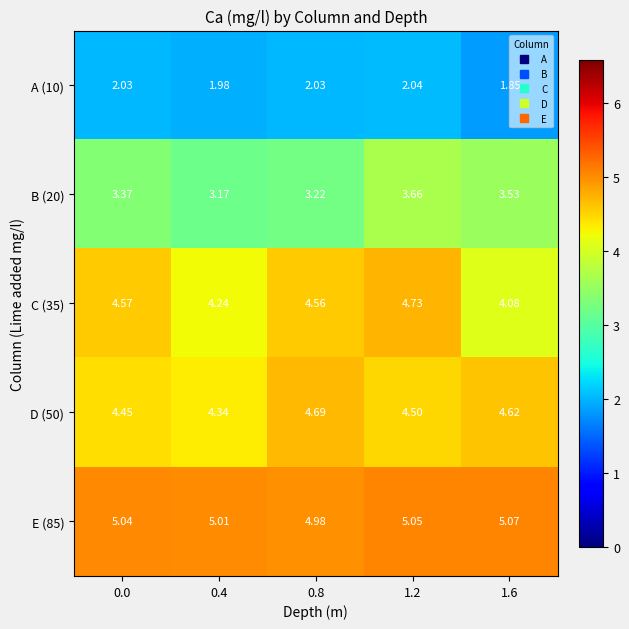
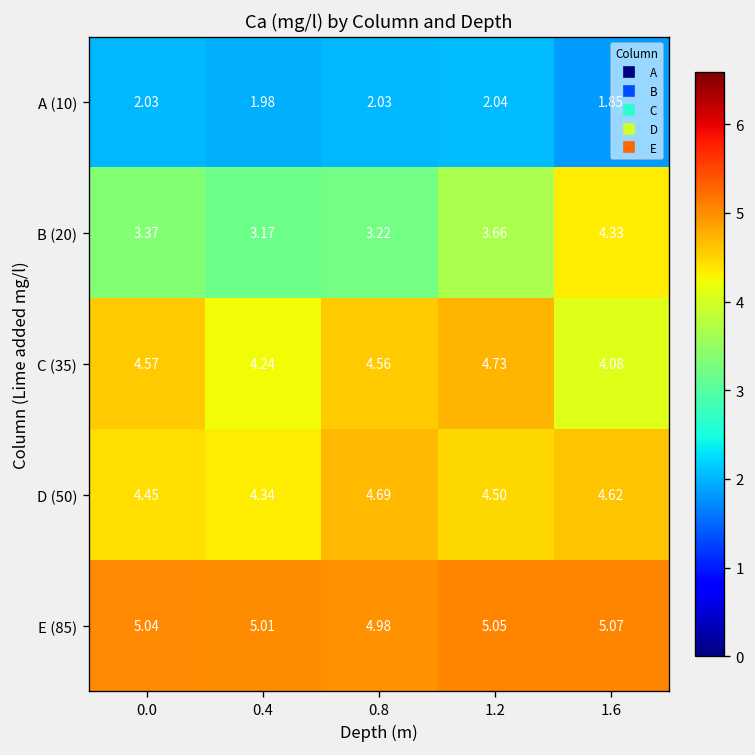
  {
    "A (10)": {
      "0.0": 2.03,
      "0.4": 1.98,
      "0.8": 2.03,
      "1.2": 2.04
    },
    "B (20)": {
      "0.0": 3.37,
      "0.4": 3.17,
      "0.8": 3.22,
      "1.2": 3.66,
-     "1.6": 3.53
+     "1.6": 4.33
    },
    "C (35)": {
      "0.0": 4.57,
      "0.4": 4.24,
      "0.8": 4.56,
      "1.2": 4.73,
      "1.6": 4.08
    },
    "D (50)": {
      "0.0": 4.45,
      "0.4": 4.34,
      "0.8": 4.69,
      "1.2": 4.50,
      "1.6": 4.62
    },
    "E (85)": {
      "0.0": 5.04,
      "0.4": 5.01,
      "0.8": 4.98,
      "1.2": 5.05,
      "1.6": 5.07
    }
  }
